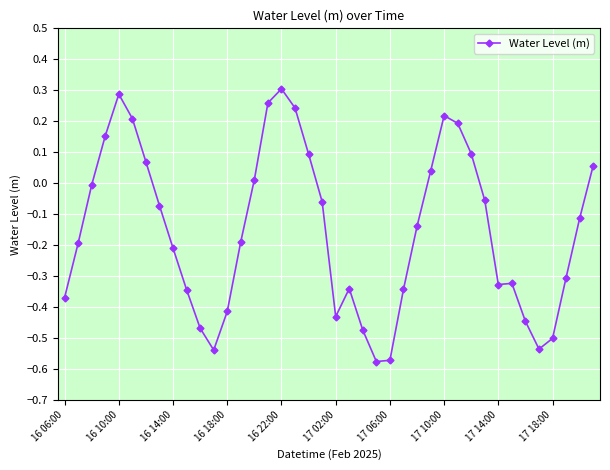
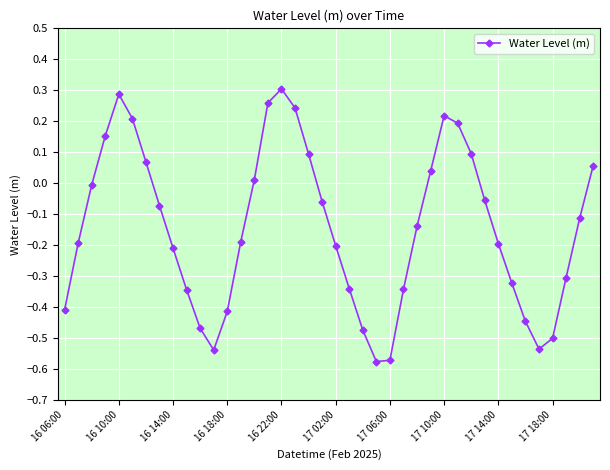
  {
-   "16 06:00": -0.37,
+   "16 06:00": -0.41,
    "16 10:00": 0.29,
    "16 14:00": -0.21,
    "16 18:00": -0.41,
    "16 22:00": 0.30,
-   "17 02:00": -0.43,
+   "17 02:00": -0.20,
    "17 06:00": -0.57,
    "17 10:00": 0.22,
-   "17 14:00": -0.33,
+   "17 14:00": -0.19,
    "17 18:00": -0.50
  }
